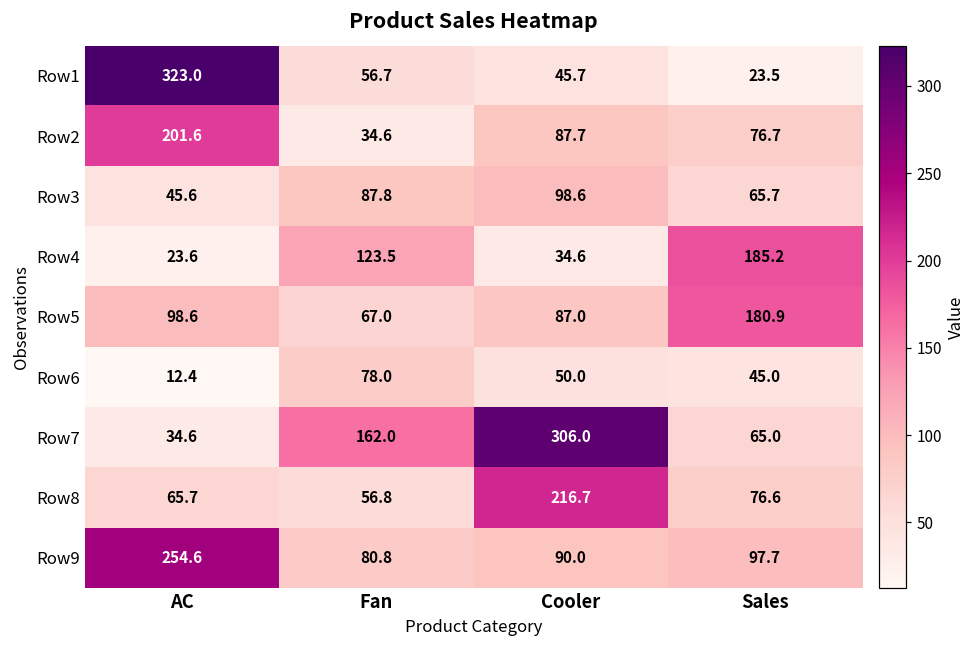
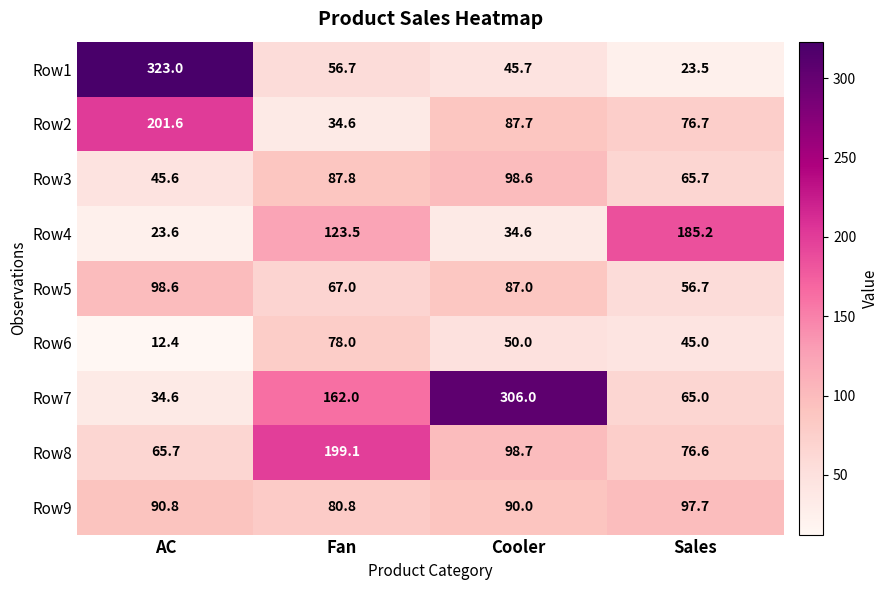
  {
    "Row1": {
      "AC": 323.0,
      "Fan": 56.7,
      "Cooler": 45.7,
      "Sales": 23.5
    },
    "Row2": {
      "AC": 201.6,
      "Fan": 34.6,
      "Cooler": 87.7,
      "Sales": 76.7
    },
    "Row3": {
      "AC": 45.6,
      "Fan": 87.8,
      "Cooler": 98.6,
      "Sales": 65.7
    },
    "Row4": {
      "AC": 23.6,
      "Fan": 123.5,
      "Cooler": 34.6,
      "Sales": 185.2
    },
    "Row5": {
      "AC": 98.6,
      "Fan": 67.0,
      "Cooler": 87.0,
-     "Sales": 180.9
+     "Sales": 56.7
    },
    "Row6": {
      "AC": 12.4,
      "Fan": 78.0,
      "Cooler": 50.0,
      "Sales": 45.0
    },
    "Row7": {
      "AC": 34.6,
      "Fan": 162.0,
      "Cooler": 306.0,
      "Sales": 65.0
    },
    "Row8": {
      "AC": 65.7,
-     "Fan": 56.8,
-     "Cooler": 216.7,
+     "Fan": 199.1,
+     "Cooler": 98.7,
      "Sales": 76.6
    },
    "Row9": {
-     "AC": 254.6,
+     "AC": 90.8,
      "Fan": 80.8,
      "Cooler": 90.0,
      "Sales": 97.7
    }
  }
